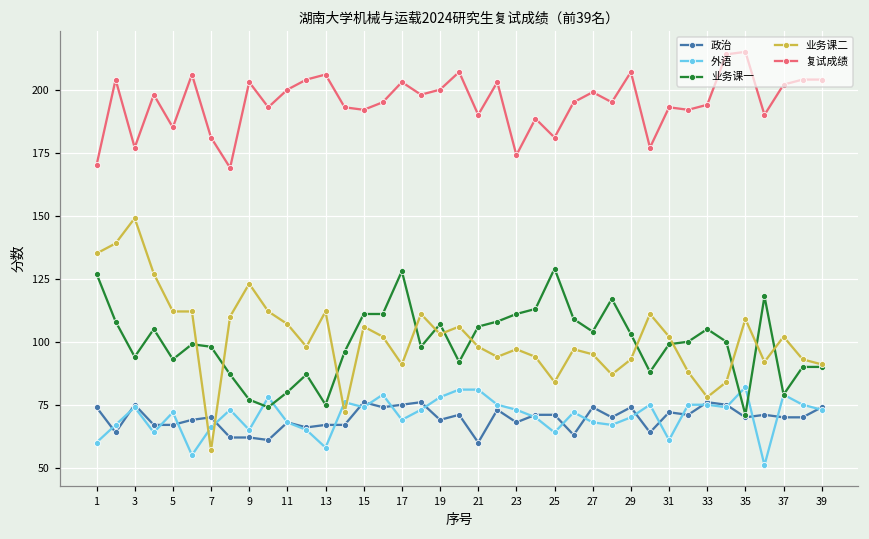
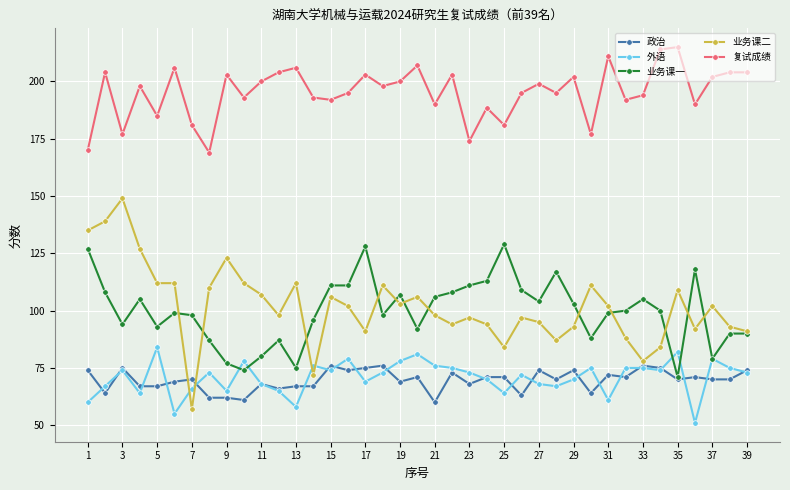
  {
    "政治": {
      "1": 74,
      "5": 67,
      "7": 70,
      "9": 62,
      "13": 67,
      "15": 76,
      "17": 75,
      "19": 69,
      "21": 60,
      "23": 68,
      "25": 71,
      "27": 74,
      "29": 74,
      "31": 72,
      "37": 70
    },
    "外语": {
      "1": 60,
-     "5": 72,
+     "5": 84,
      "7": 66,
      "9": 65,
      "13": 58,
      "15": 74,
      "17": 69,
      "19": 78,
-     "21": 81,
+     "21": 76,
      "23": 73,
      "25": 64,
      "27": 68,
      "29": 70,
      "31": 61,
      "35": 82
    },
    "业务课一": {
      "1": 127,
      "3": 94,
      "5": 93,
      "7": 98,
      "9": 77,
      "11": 80,
      "13": 75,
      "15": 111,
      "17": 128,
      "19": 107,
      "21": 106,
      "23": 111,
      "25": 129,
      "27": 104,
      "29": 103,
      "31": 99,
      "33": 105
    },
    "业务课二": {
      "1": 135,
      "3": 149,
      "5": 112,
      "7": 57,
      "9": 123,
      "11": 107,
      "13": 112,
      "15": 106,
      "17": 91,
      "19": 103,
      "21": 98,
      "23": 97,
      "25": 84,
      "27": 95,
      "29": 93,
      "31": 102,
      "33": 78,
      "35": 109,
      "37": 102
    },
    "复试成绩": {
      "1": 170,
      "3": 177,
      "5": 185,
      "7": 181,
      "9": 203,
      "11": 200,
      "13": 206,
      "15": 192,
      "17": 203,
      "19": 200,
      "21": 190,
      "23": 174,
      "25": 181,
      "27": 199,
-     "29": 207,
-     "31": 193,
+     "29": 202,
+     "31": 211,
      "33": 194
    }
  }
